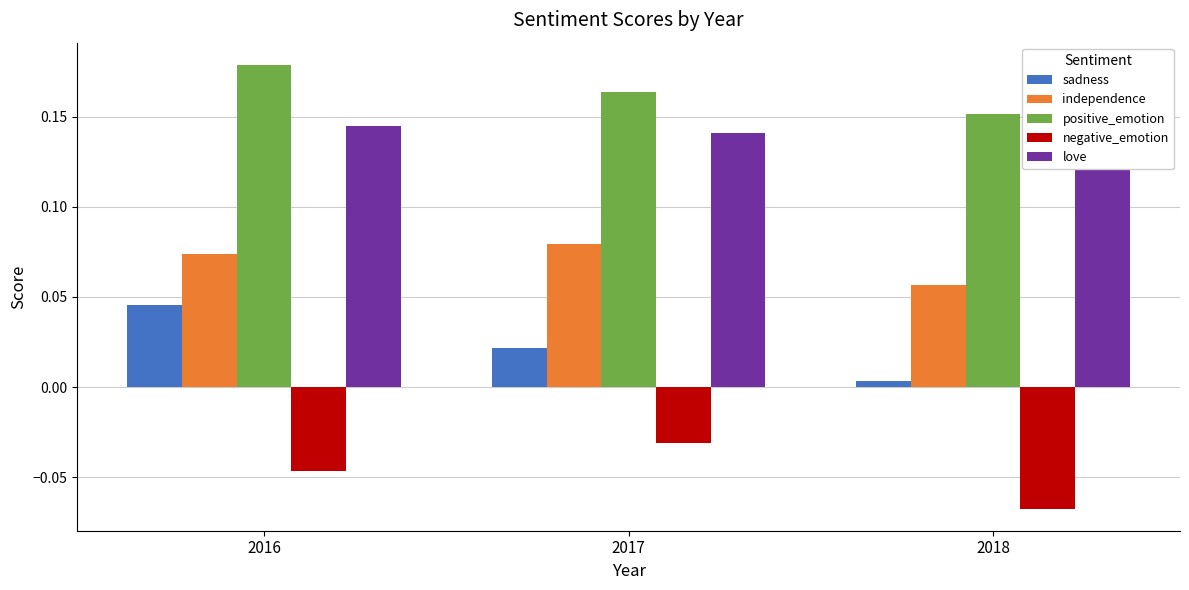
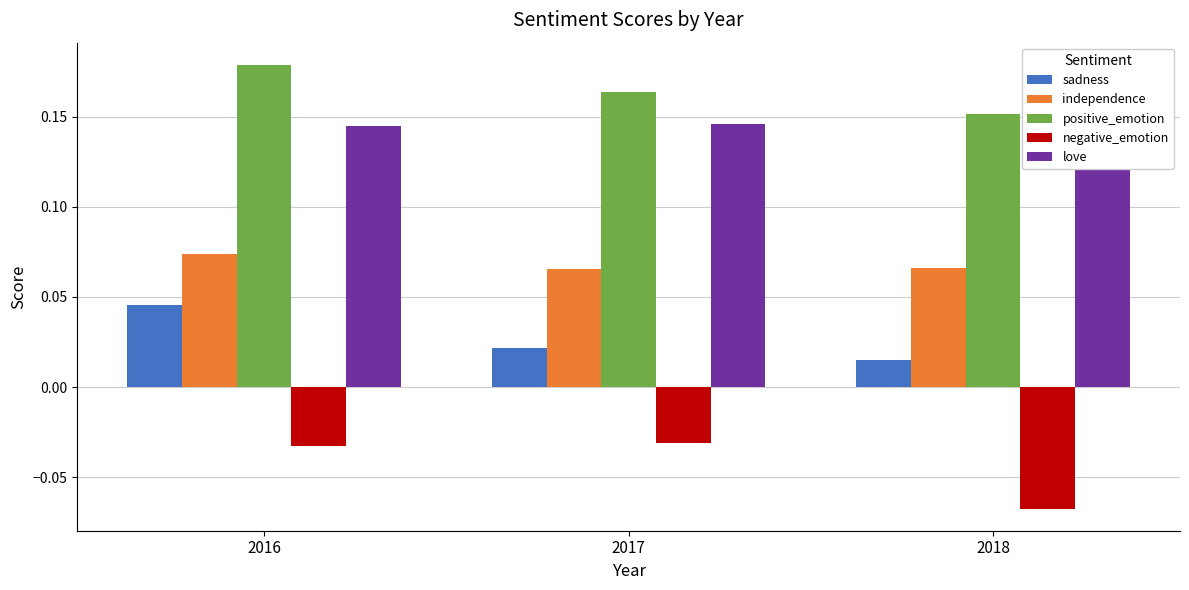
  {
    "sadness": {
      "2016": 0.045,
      "2017": 0.021,
-     "2018": 0.004
+     "2018": 0.015
    },
    "independence": {
      "2016": 0.074,
-     "2017": 0.079,
-     "2018": 0.057
+     "2017": 0.066,
+     "2018": 0.066
    },
    "positive_emotion": {
      "2016": 0.179,
      "2017": 0.164,
      "2018": 0.151
    },
    "negative_emotion": {
-     "2016": -0.047,
+     "2016": -0.033,
      "2017": -0.031,
      "2018": -0.067
    },
    "love": {
      "2016": 0.145,
-     "2017": 0.141
+     "2017": 0.146
    }
  }
